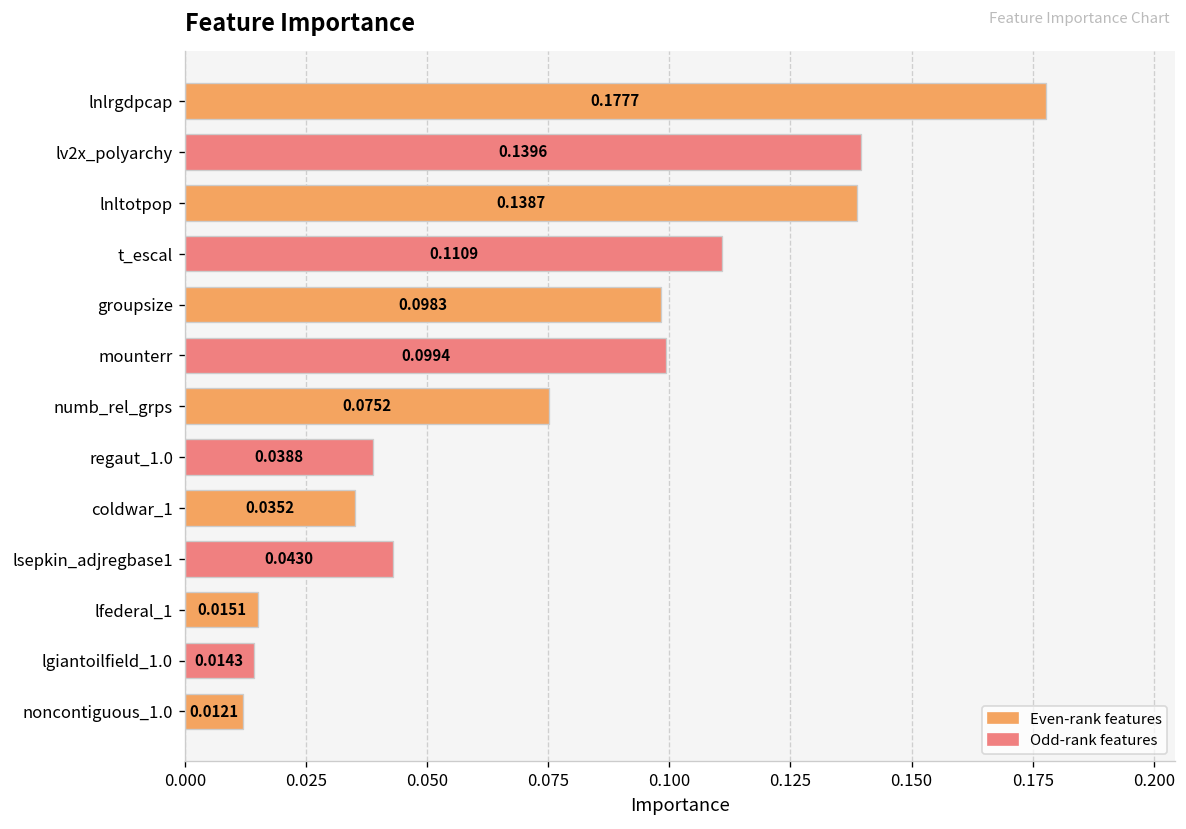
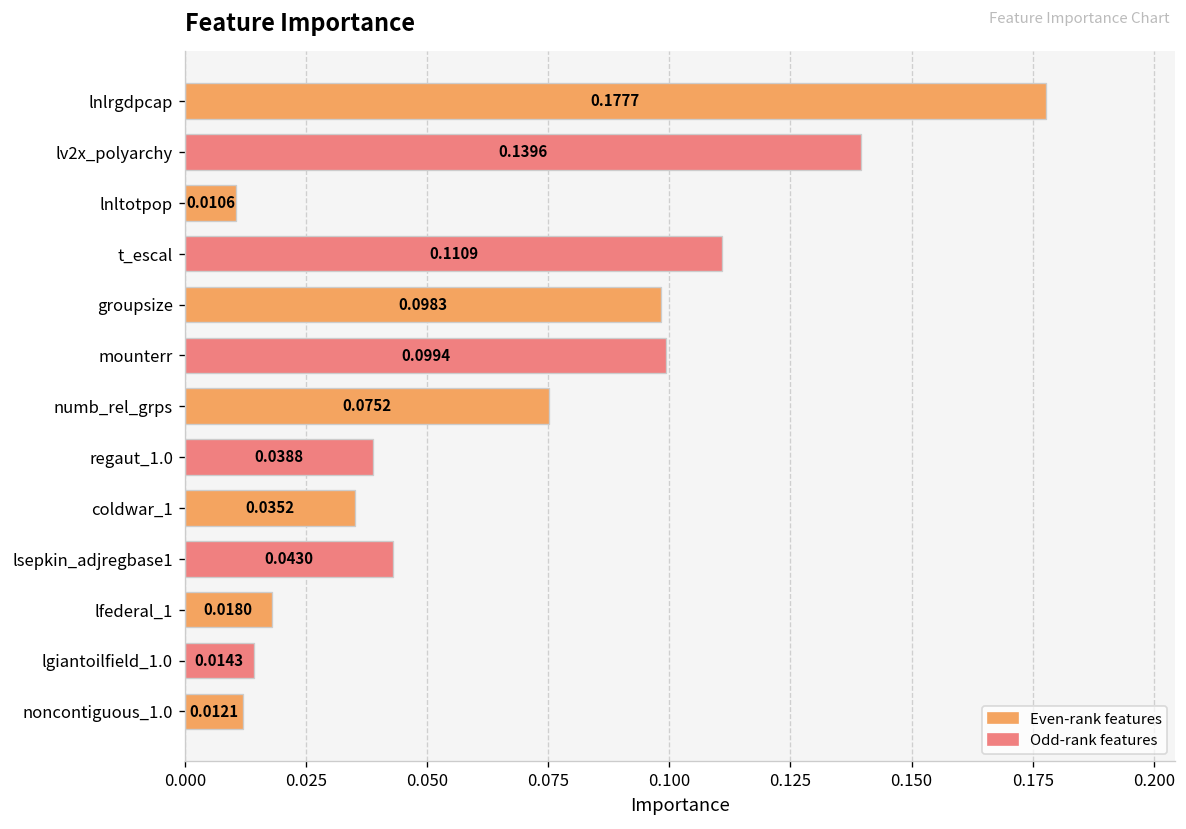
  {
    "lnlrgdpcap": 0.1777,
    "lv2x_polyarchy": 0.1396,
-   "lnltotpop": 0.1387,
+   "lnltotpop": 0.0106,
    "t_escal": 0.1109,
    "groupsize": 0.0983,
    "mounterr": 0.0994,
    "numb_rel_grps": 0.0752,
    "regaut_1.0": 0.0388,
    "coldwar_1": 0.0352,
    "lsepkin_adjregbase1": 0.0430,
-   "lfederal_1": 0.0151,
+   "lfederal_1": 0.0180,
    "lgiantoilfield_1.0": 0.0143,
    "noncontiguous_1.0": 0.0121
  }
